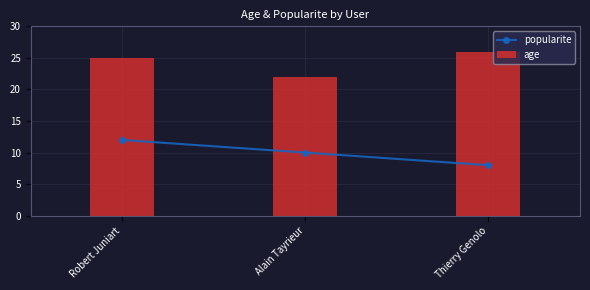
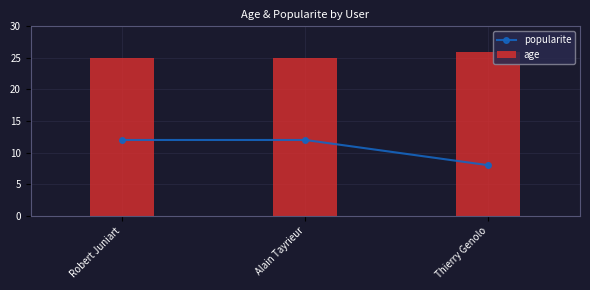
  {
    "age": {
      "Robert Juniart": 25,
-     "Alain Tayrieur": 22,
+     "Alain Tayrieur": 25,
      "Thierry Genolo": 26
    },
    "popularite": {
      "Robert Juniart": 12,
-     "Alain Tayrieur": 10,
+     "Alain Tayrieur": 12,
      "Thierry Genolo": 8
    }
  }
